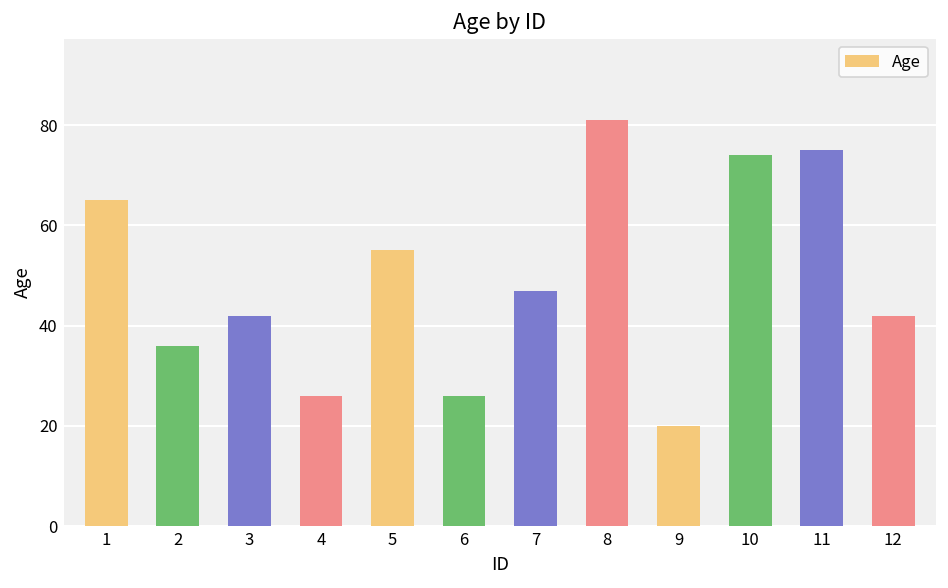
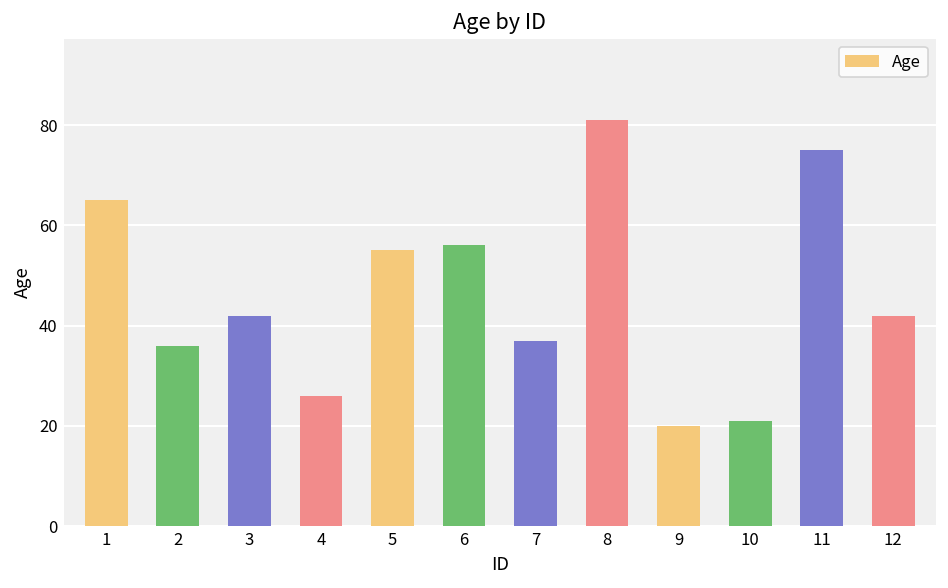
  {
    "1": 65,
    "2": 36,
    "3": 42,
    "4": 26,
    "5": 55,
-   "6": 26,
-   "7": 47,
+   "6": 56,
+   "7": 37,
    "8": 81,
    "9": 20,
-   "10": 74,
+   "10": 21,
    "11": 75,
    "12": 42
  }
